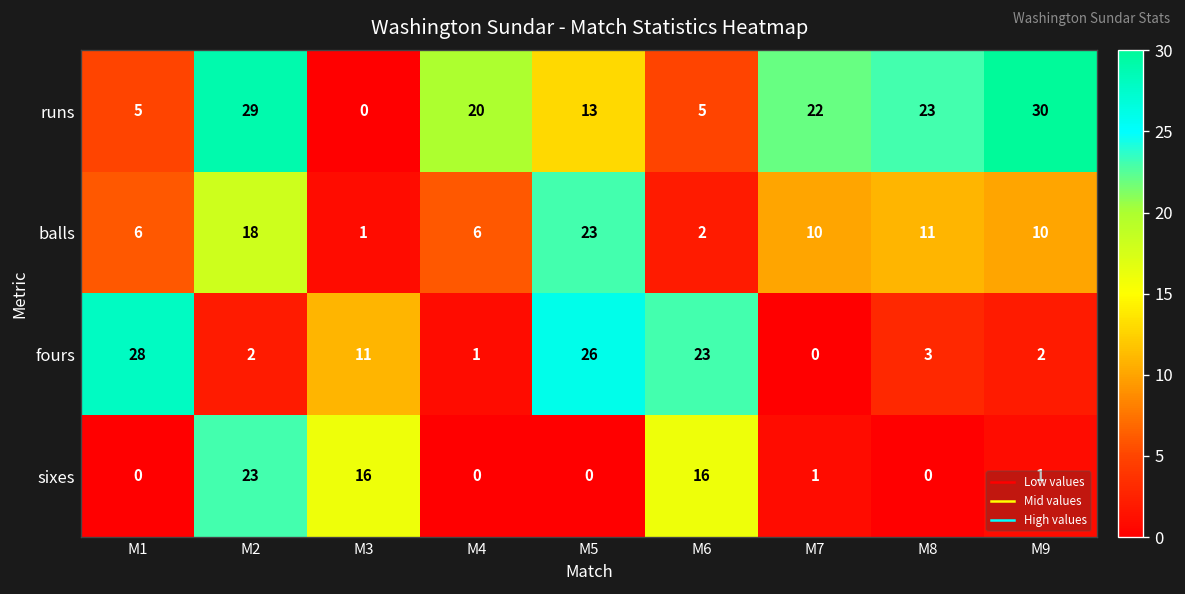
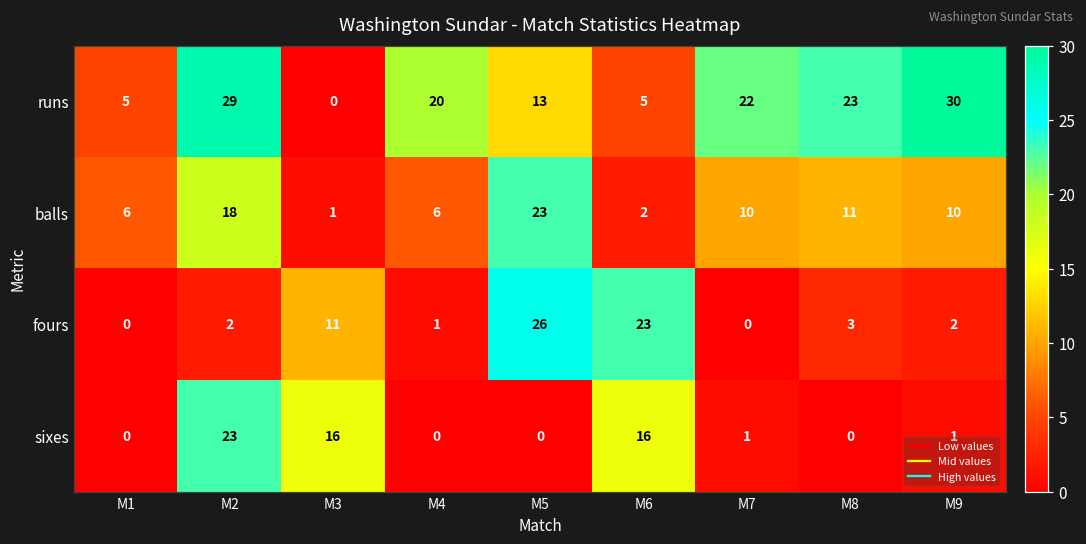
  {
    "runs": {
      "M1": 5,
      "M2": 29,
      "M3": 0,
      "M4": 20,
      "M5": 13,
      "M6": 5,
      "M7": 22,
      "M8": 23,
      "M9": 30
    },
    "balls": {
      "M1": 6,
      "M2": 18,
      "M3": 1,
      "M4": 6,
      "M5": 23,
      "M6": 2,
      "M7": 10,
      "M8": 11,
      "M9": 10
    },
    "fours": {
-     "M1": 28,
+     "M1": 0,
      "M2": 2,
      "M3": 11,
      "M4": 1,
      "M5": 26,
      "M6": 23,
      "M7": 0,
      "M8": 3,
      "M9": 2
    },
    "sixes": {
      "M1": 0,
      "M2": 23,
      "M3": 16,
      "M4": 0,
      "M5": 0,
      "M6": 16,
      "M7": 1,
      "M8": 0
    }
  }
